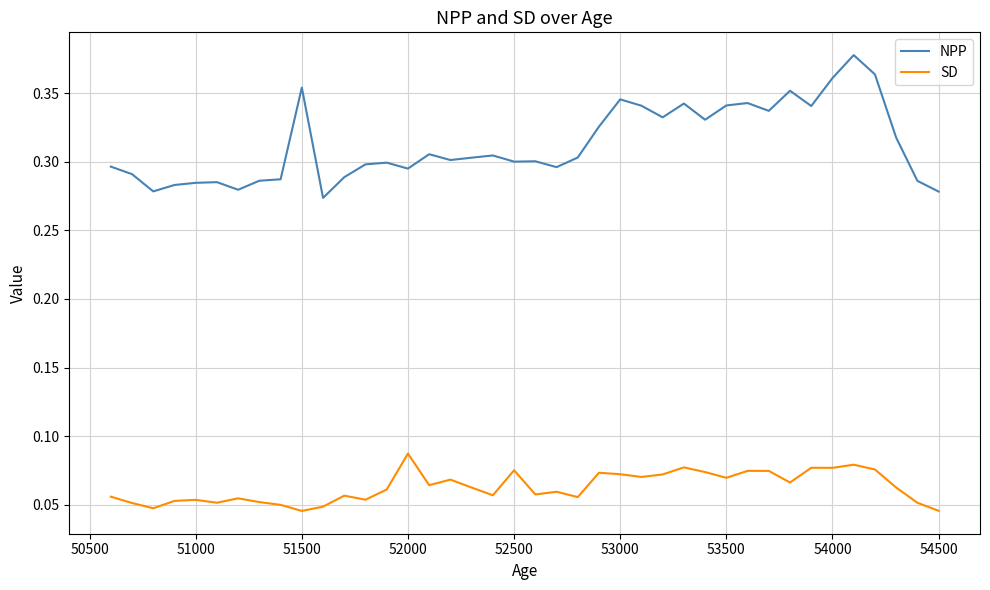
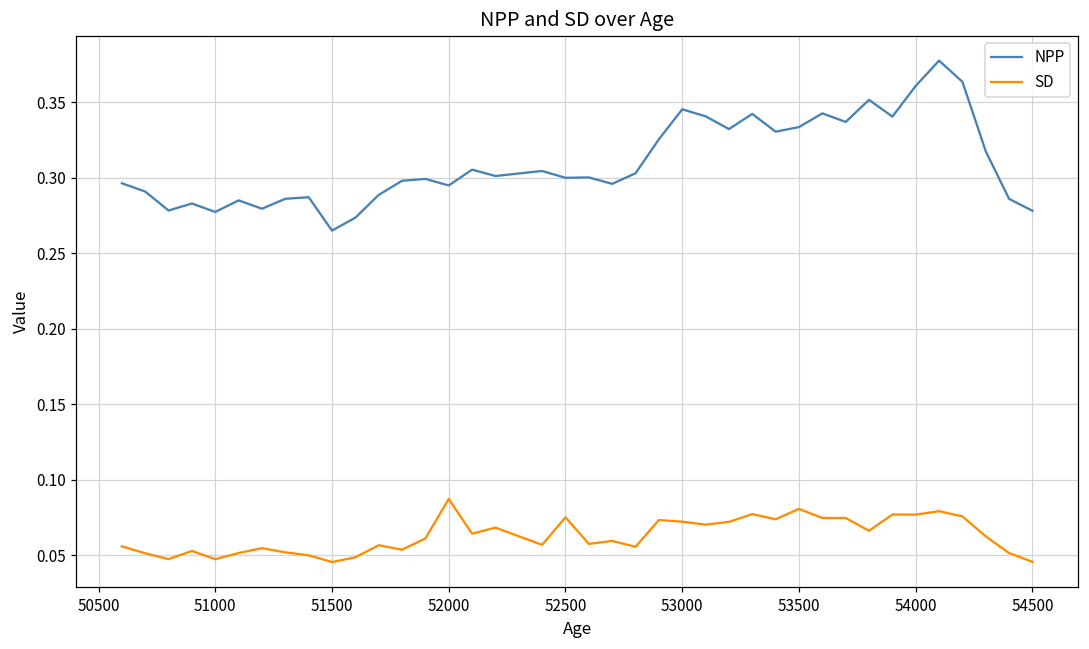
  {
    "NPP": {
-     "51000": 0.285,
-     "51500": 0.354,
+     "51000": 0.277,
+     "51500": 0.265,
      "52000": 0.295,
      "52500": 0.300,
      "53000": 0.345,
-     "53500": 0.341,
+     "53500": 0.334,
      "54000": 0.361,
      "54500": 0.278
    },
    "SD": {
-     "51000": 0.054,
+     "51000": 0.047,
      "51500": 0.046,
      "52000": 0.087,
      "52500": 0.075,
      "53000": 0.072,
-     "53500": 0.070,
+     "53500": 0.081,
      "54000": 0.077,
      "54500": 0.046
    }
  }
